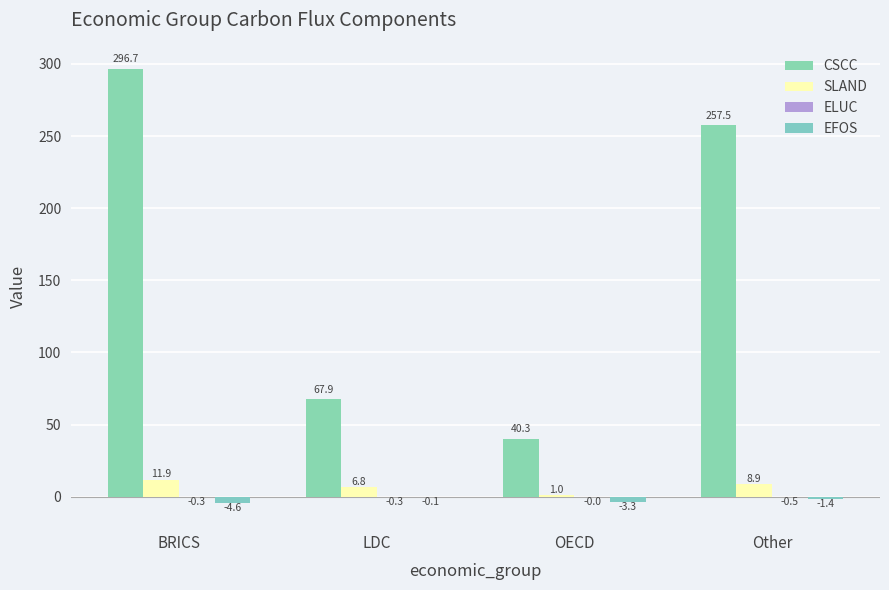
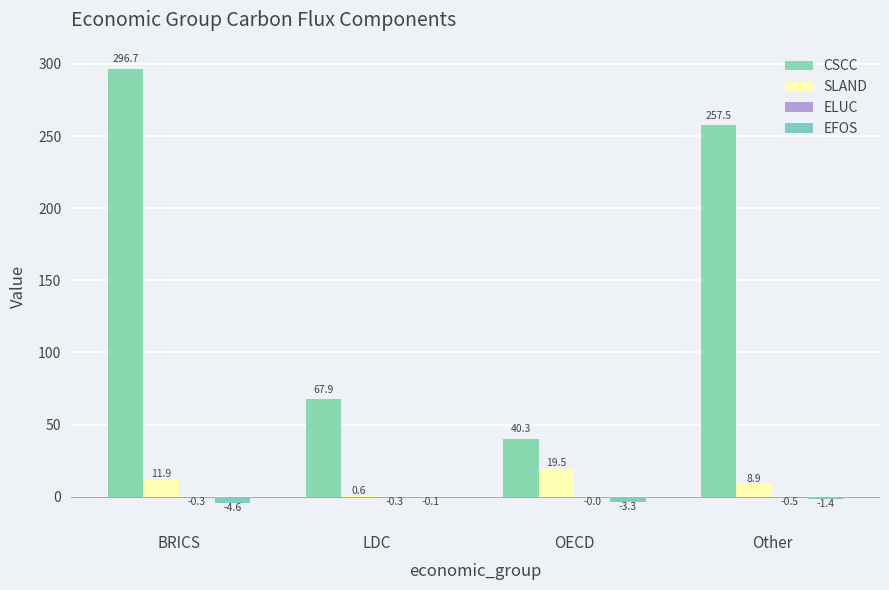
  {
    "SLAND": {
      "BRICS": 11.9,
-     "LDC": 6.8,
-     "OECD": 1.0,
+     "LDC": 0.6,
+     "OECD": 19.5,
      "Other": 8.9
    },
    "ELUC": {
      "BRICS": -0.3,
      "LDC": -0.3,
      "OECD": -0.0,
      "Other": -0.5
    }
  }
